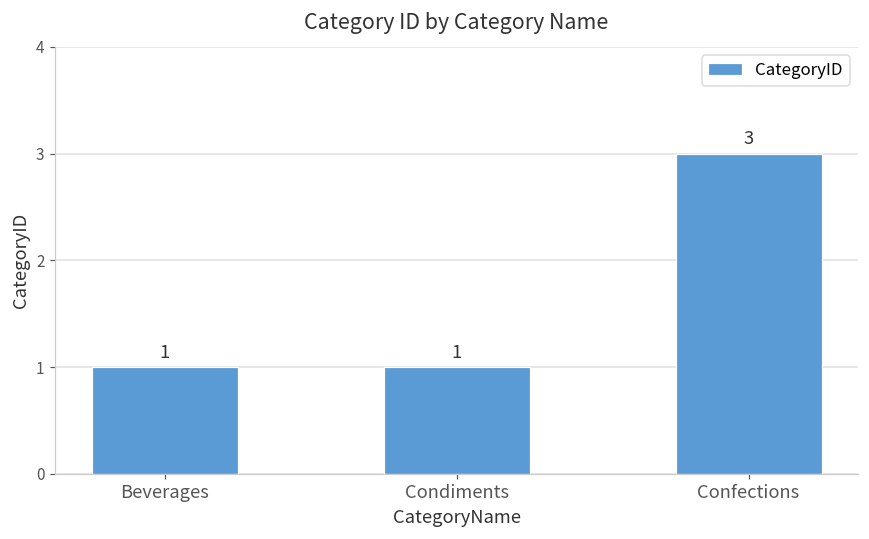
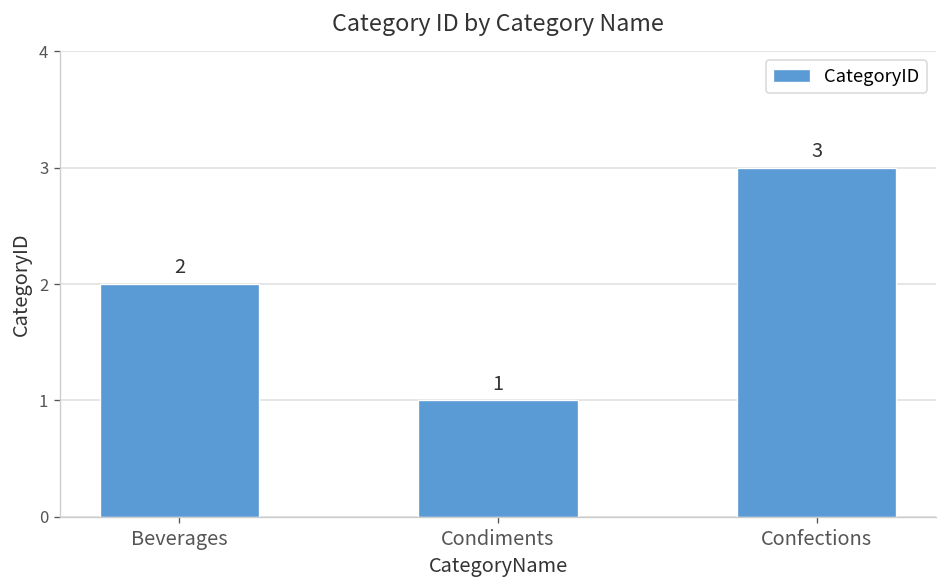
  {
-   "Beverages": 1,
+   "Beverages": 2,
    "Condiments": 1,
    "Confections": 3
  }
